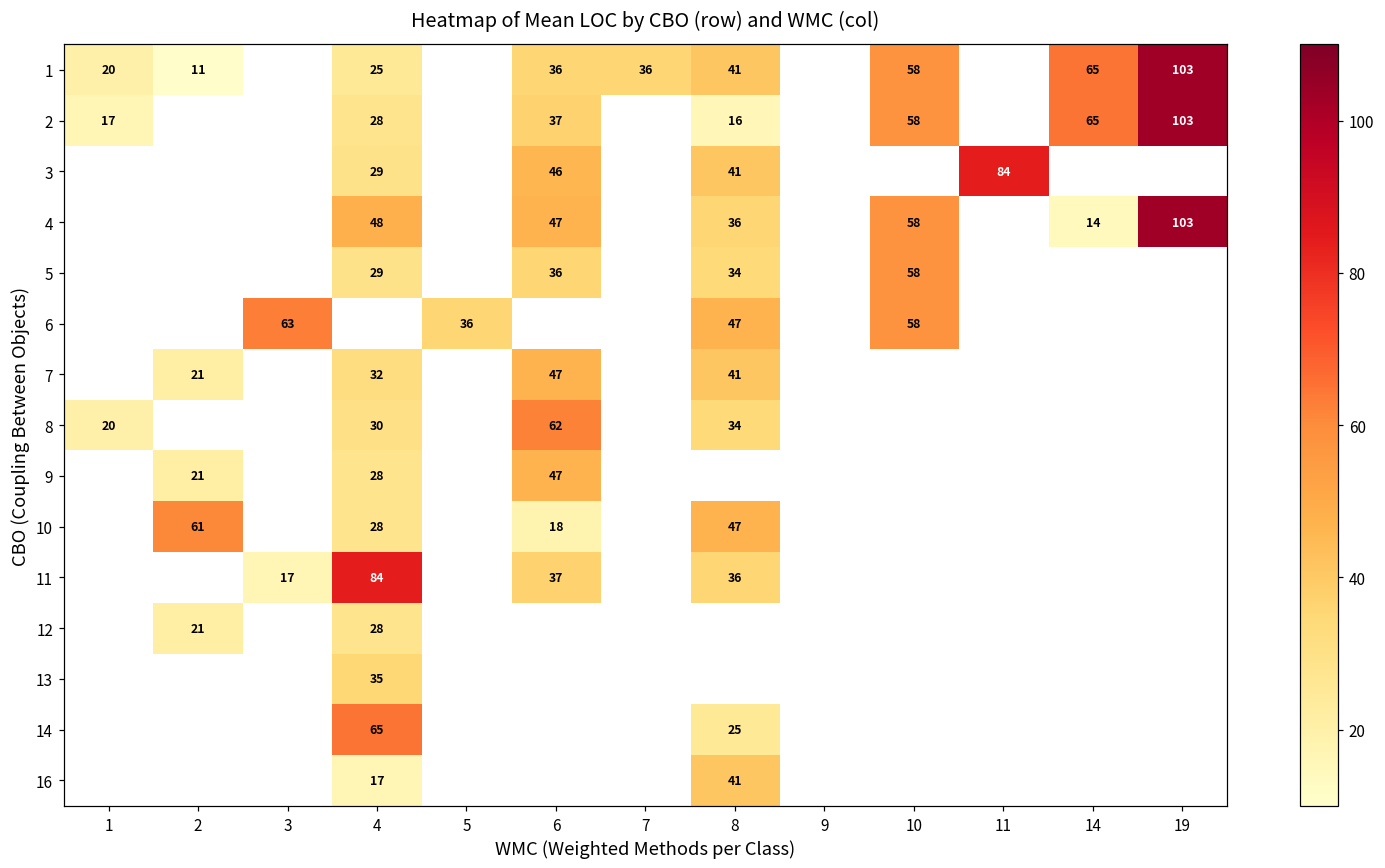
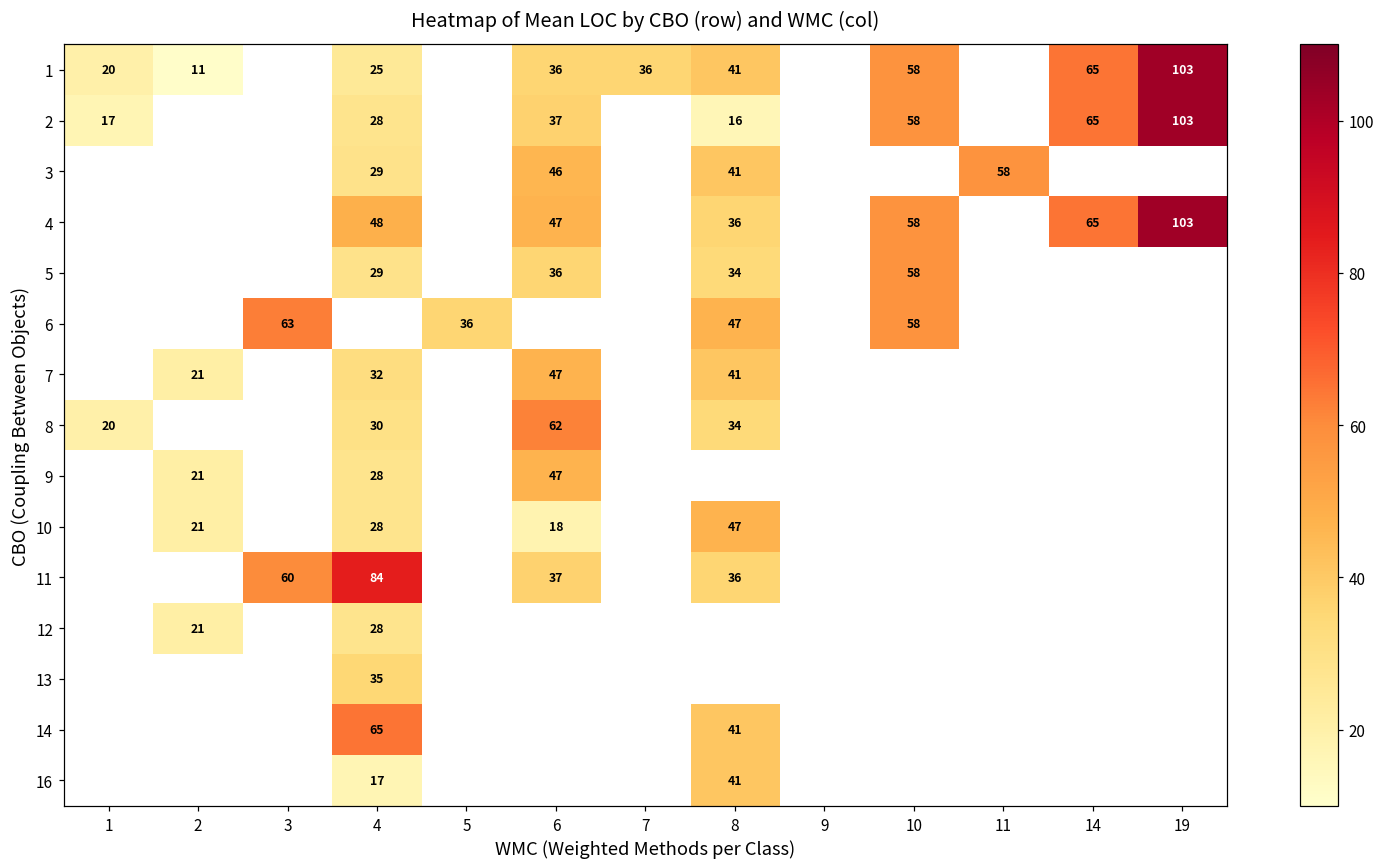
  {
    "1": {
      "1": 20,
      "2": 11,
      "4": 25,
      "6": 36,
      "7": 36,
      "8": 41,
      "10": 58,
      "14": 65,
      "19": 103
    },
    "2": {
      "1": 17,
      "4": 28,
      "6": 37,
      "8": 16,
      "10": 58,
      "14": 65,
      "19": 103
    },
    "3": {
      "4": 29,
      "6": 46,
      "8": 41,
-     "11": 84
+     "11": 58
    },
    "4": {
      "4": 48,
      "6": 47,
      "8": 36,
      "10": 58,
-     "14": 14,
+     "14": 65,
      "19": 103
    },
    "5": {
      "4": 29,
      "6": 36,
      "8": 34,
      "10": 58
    },
    "6": {
      "3": 63,
      "5": 36,
      "8": 47,
      "10": 58
    },
    "7": {
      "2": 21,
      "4": 32,
      "6": 47,
      "8": 41
    },
    "8": {
      "1": 20,
      "4": 30,
      "6": 62,
      "8": 34
    },
    "9": {
      "2": 21,
      "4": 28,
      "6": 47
    },
    "10": {
-     "2": 61,
+     "2": 21,
      "4": 28,
      "6": 18,
      "8": 47
    },
    "11": {
-     "3": 17,
+     "3": 60,
      "4": 84,
      "6": 37,
      "8": 36
    },
    "12": {
      "2": 21,
      "4": 28
    },
    "13": {
      "4": 35
    },
    "14": {
      "4": 65,
-     "8": 25
+     "8": 41
    },
    "16": {
      "4": 17,
      "8": 41
    }
  }
